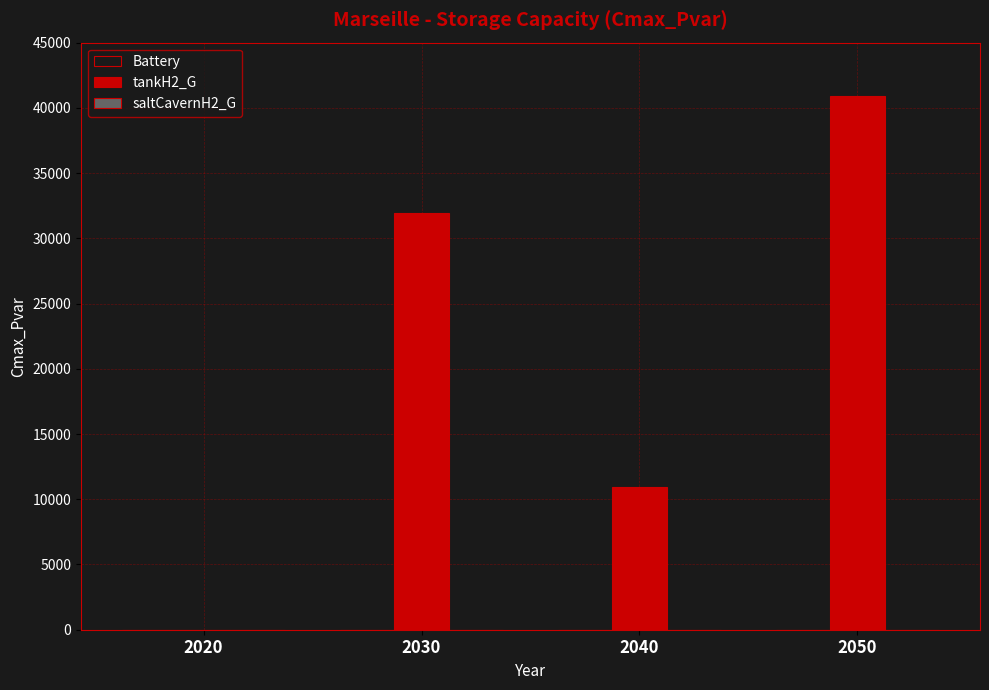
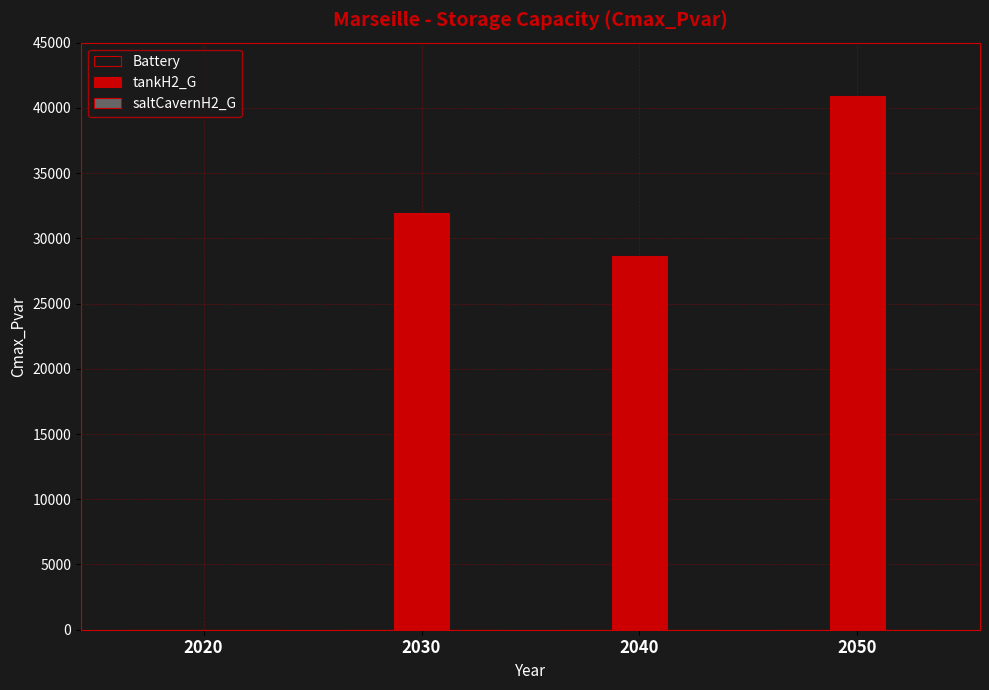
  {
    "Battery": {
      "2020": 0,
      "2030": 0,
      "2040": 0,
      "2050": 0
    },
    "tankH2_G": {
      "2020": 0,
      "2030": 32000,
-     "2040": 10900,
+     "2040": 28700,
      "2050": 40900
    },
    "saltCavernH2_G": {
      "2020": 0,
      "2030": 0,
      "2040": 0,
      "2050": 0
    }
  }
